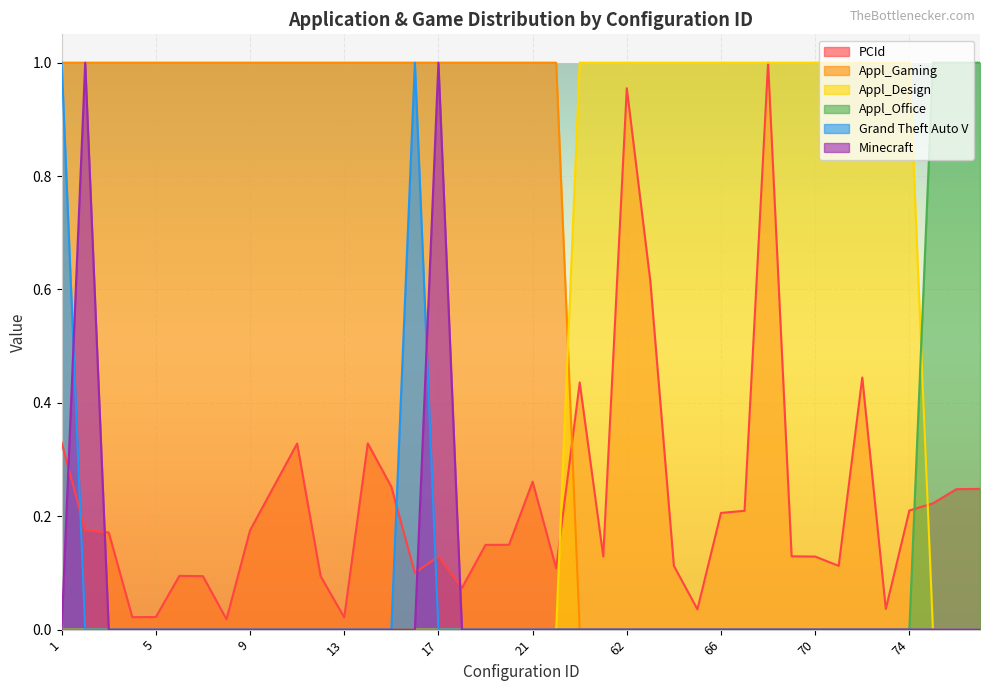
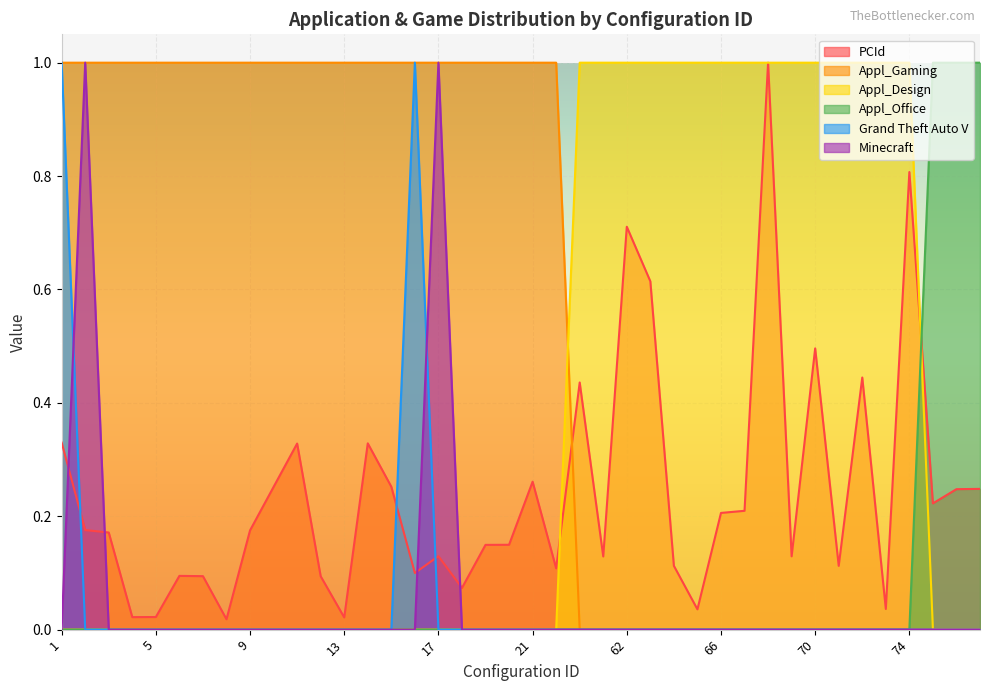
  {
    "PCId": {
-     "62": 0.95,
+     "62": 0.71,
      "66": 0.21,
-     "70": 0.13,
-     "74": 0.21
+     "70": 0.50,
+     "74": 0.81
    },
    "Appl_Design": {
      "62": 1.00,
      "66": 1.00,
      "70": 1.00
    }
  }
